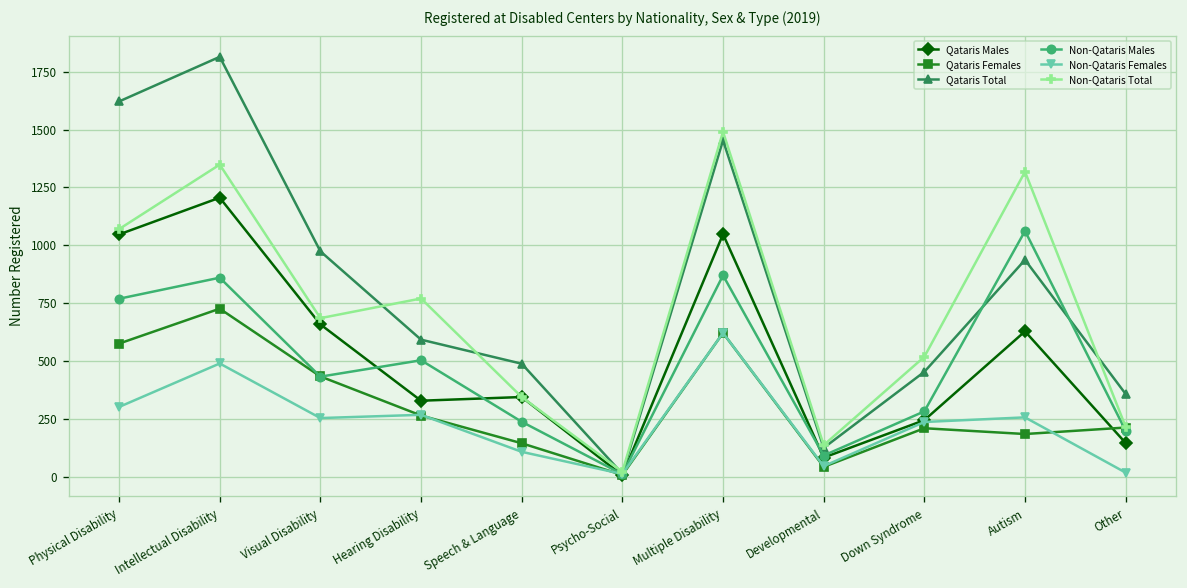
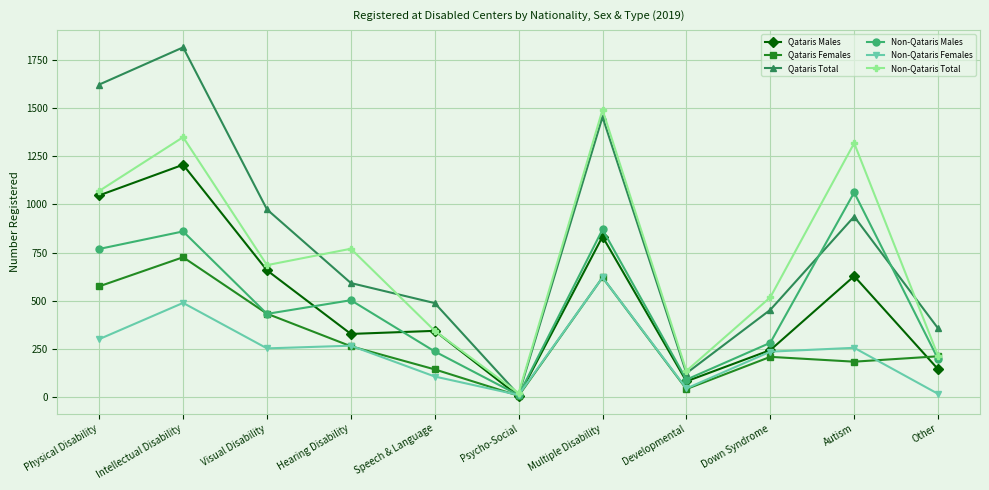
  {
    "Qataris Males": {
      "Physical Disability": 1050,
      "Intellectual Disability": 1210,
      "Visual Disability": 660,
      "Hearing Disability": 330,
-     "Multiple Disability": 1050,
+     "Multiple Disability": 830,
      "Autism": 630,
      "Other": 150
    }
  }
